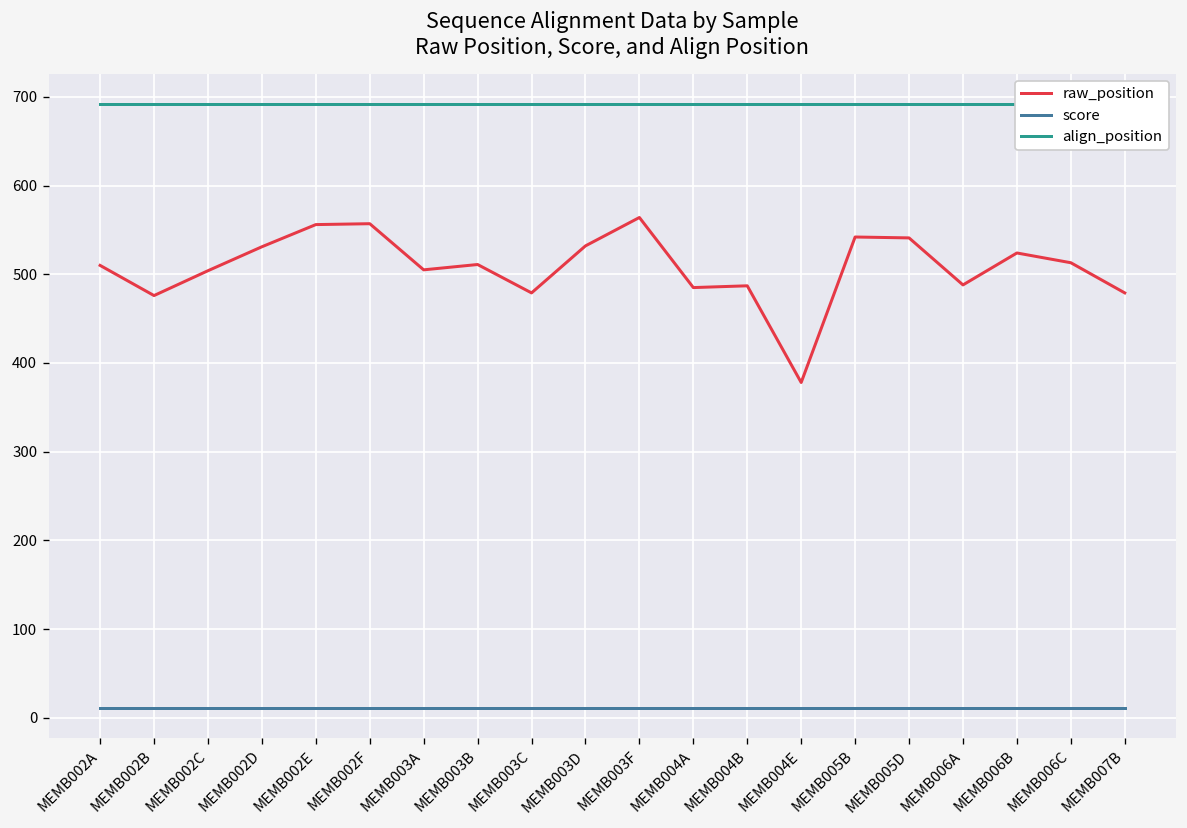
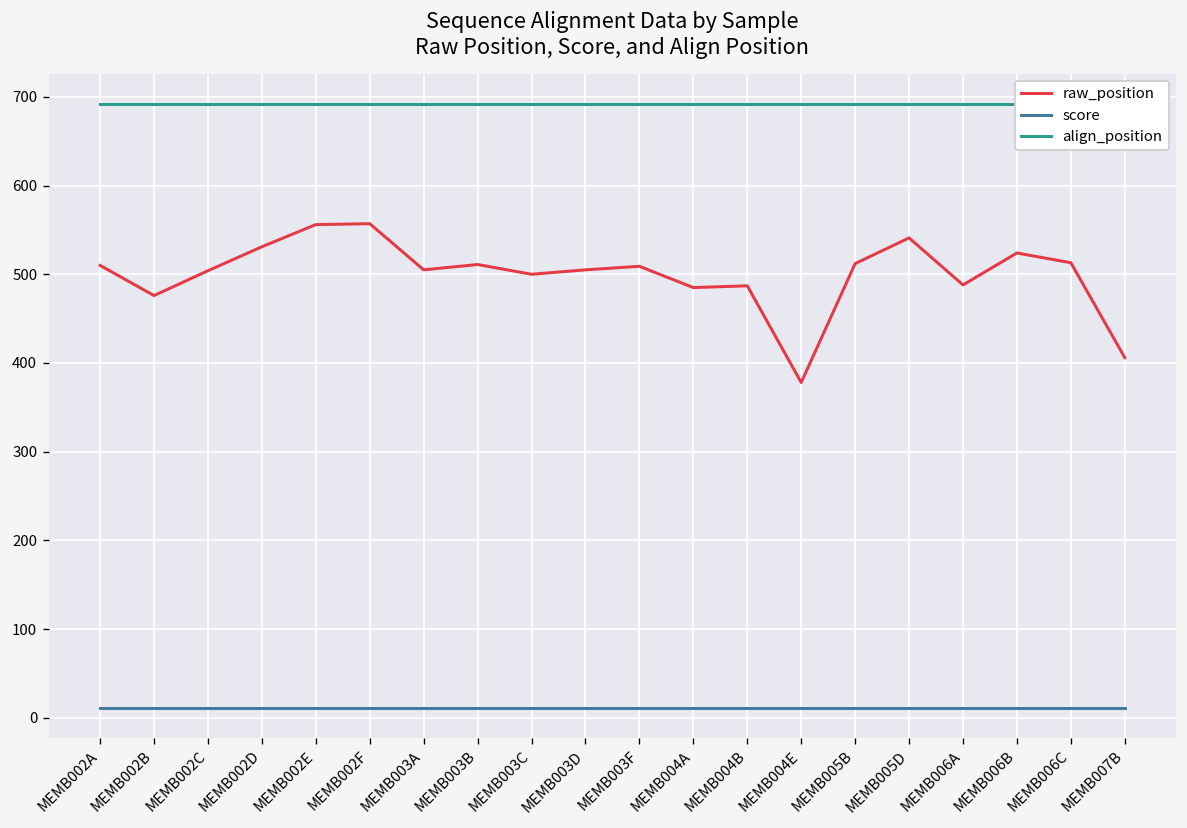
  {
    "raw_position": {
      "MEMB002A": 510,
      "MEMB002B": 480,
      "MEMB002C": 500,
      "MEMB002D": 530,
      "MEMB002E": 560,
      "MEMB002F": 560,
      "MEMB003A": 510,
      "MEMB003B": 510,
-     "MEMB003C": 480,
-     "MEMB003D": 530,
-     "MEMB003F": 560,
+     "MEMB003C": 500,
+     "MEMB003D": 510,
+     "MEMB003F": 510,
      "MEMB004A": 490,
      "MEMB004B": 490,
      "MEMB004E": 380,
-     "MEMB005B": 540,
+     "MEMB005B": 510,
      "MEMB005D": 540,
      "MEMB006A": 490,
      "MEMB006B": 520,
      "MEMB006C": 510,
-     "MEMB007B": 480
+     "MEMB007B": 410
    }
  }
